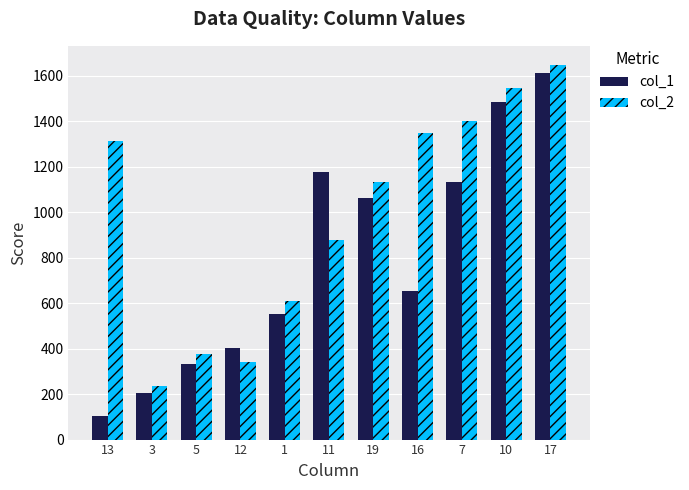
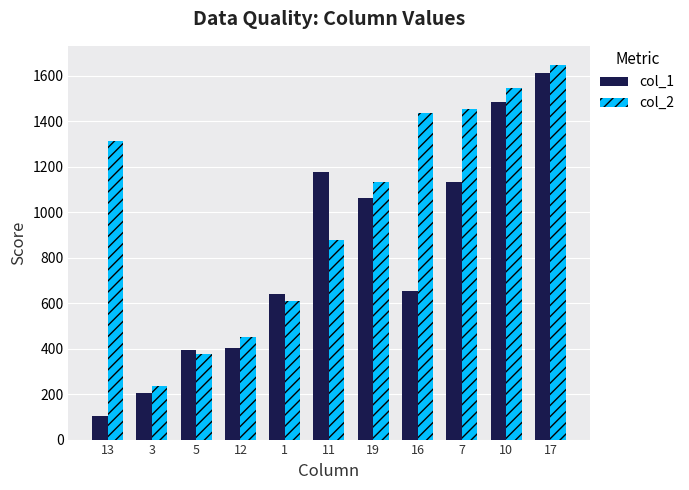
  {
    "col_1": {
      "13": 100,
      "3": 200,
-     "5": 330,
+     "5": 390,
      "12": 400,
-     "1": 550,
+     "1": 640,
      "11": 1170,
      "19": 1060,
      "16": 650,
      "7": 1130,
      "10": 1490,
      "17": 1610
    },
    "col_2": {
      "13": 1310,
      "3": 240,
      "5": 380,
-     "12": 340,
+     "12": 450,
      "1": 610,
      "11": 880,
      "19": 1130,
-     "16": 1350,
-     "7": 1400,
+     "16": 1440,
+     "7": 1450,
      "10": 1550,
      "17": 1650
    }
  }
